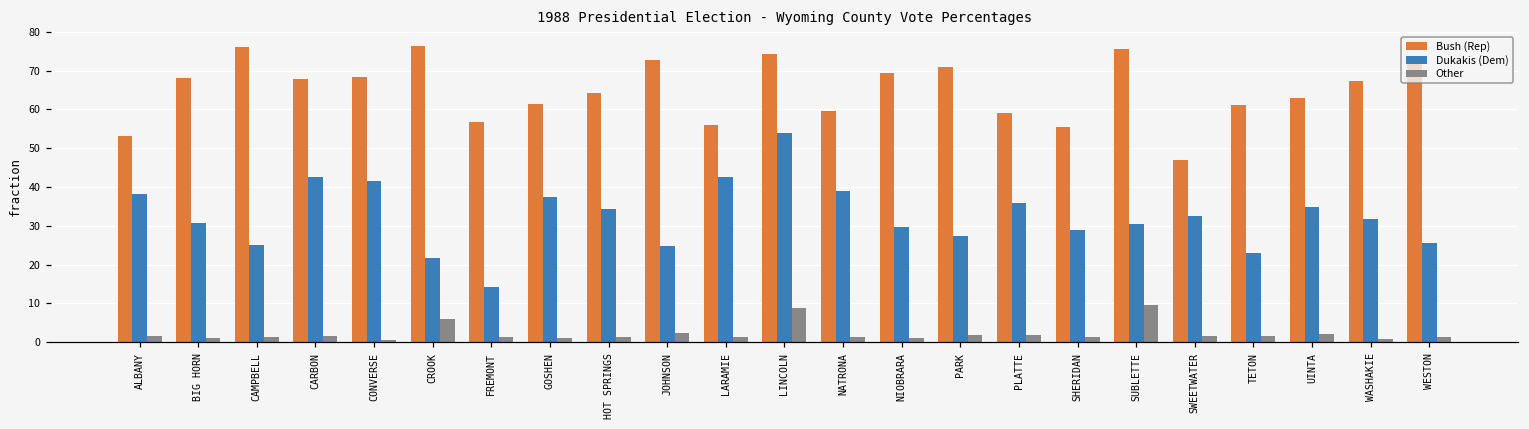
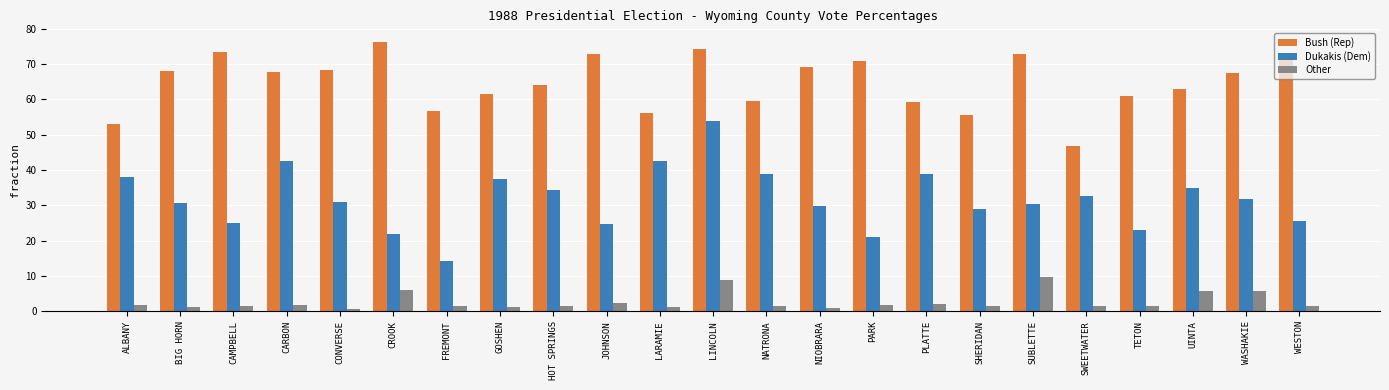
  {
    "Bush (Rep)": {
      "ALBANY": 53,
      "BIG HORN": 68,
-     "CAMPBELL": 76,
+     "CAMPBELL": 74,
      "CARBON": 68,
      "CONVERSE": 68,
      "CROOK": 76,
      "FREMONT": 57,
      "GOSHEN": 61,
      "HOT SPRINGS": 64,
      "JOHNSON": 73,
      "LARAMIE": 56,
      "LINCOLN": 74,
      "NATRONA": 60,
      "NIOBRARA": 69,
      "PARK": 71,
      "PLATTE": 59,
      "SHERIDAN": 55,
-     "SUBLETTE": 75,
+     "SUBLETTE": 73,
      "SWEETWATER": 47,
      "TETON": 61,
      "UINTA": 63,
      "WASHAKIE": 67
    },
    "Dukakis (Dem)": {
      "ALBANY": 38,
      "BIG HORN": 31,
      "CAMPBELL": 25,
      "CARBON": 43,
-     "CONVERSE": 42,
+     "CONVERSE": 31,
      "CROOK": 22,
      "FREMONT": 14,
      "GOSHEN": 37,
      "HOT SPRINGS": 34,
      "JOHNSON": 25,
      "LARAMIE": 43,
      "LINCOLN": 54,
      "NATRONA": 39,
      "NIOBRARA": 30,
-     "PARK": 27,
-     "PLATTE": 36,
+     "PARK": 21,
+     "PLATTE": 39,
      "SHERIDAN": 29,
      "SUBLETTE": 30,
      "SWEETWATER": 33,
      "TETON": 23,
      "UINTA": 35,
      "WASHAKIE": 32,
      "WESTON": 26
    },
    "Other": {
      "ALBANY": 2,
      "BIG HORN": 1,
      "CAMPBELL": 1,
      "CARBON": 2,
      "CROOK": 6,
      "FREMONT": 1,
      "GOSHEN": 1,
      "HOT SPRINGS": 1,
      "JOHNSON": 2,
      "LARAMIE": 1,
      "LINCOLN": 9,
      "NATRONA": 1,
      "NIOBRARA": 1,
      "PARK": 2,
      "PLATTE": 2,
      "SHERIDAN": 1,
      "SUBLETTE": 10,
      "SWEETWATER": 2,
      "TETON": 2,
-     "UINTA": 2,
-     "WASHAKIE": 1,
+     "UINTA": 6,
+     "WASHAKIE": 6,
      "WESTON": 1
    }
  }
